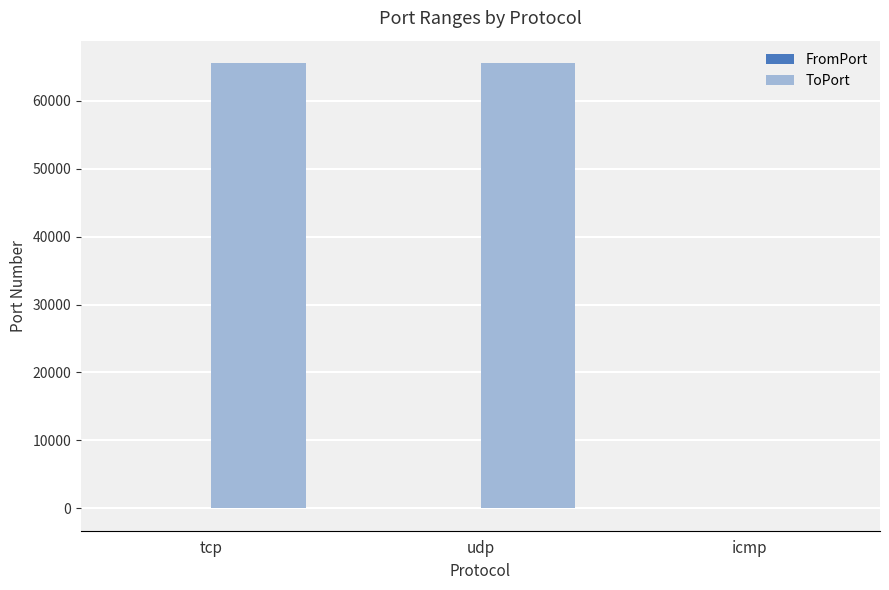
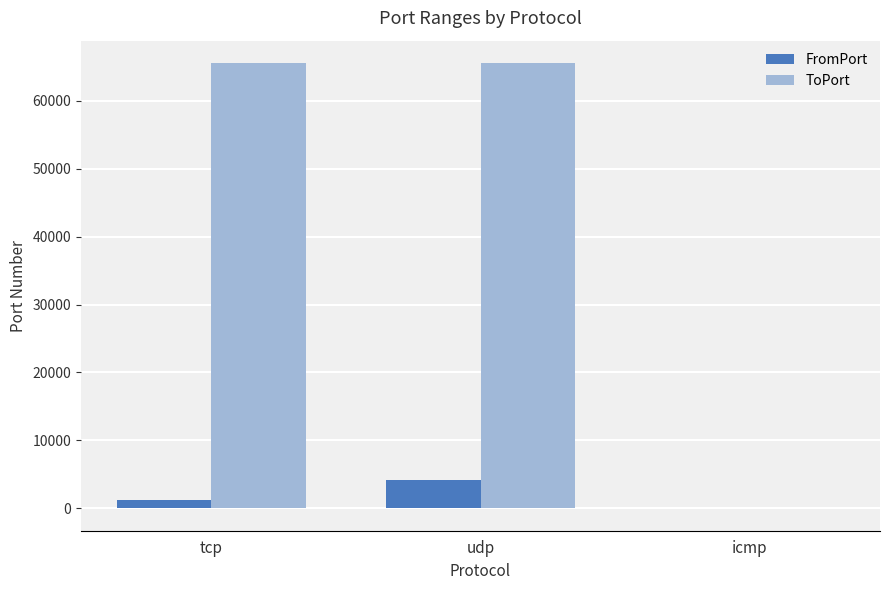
  {
    "FromPort": {
-     "tcp": 0,
-     "udp": 0
+     "tcp": 1000,
+     "udp": 4000
    },
    "ToPort": {
      "tcp": 66000,
      "udp": 66000
    }
  }
